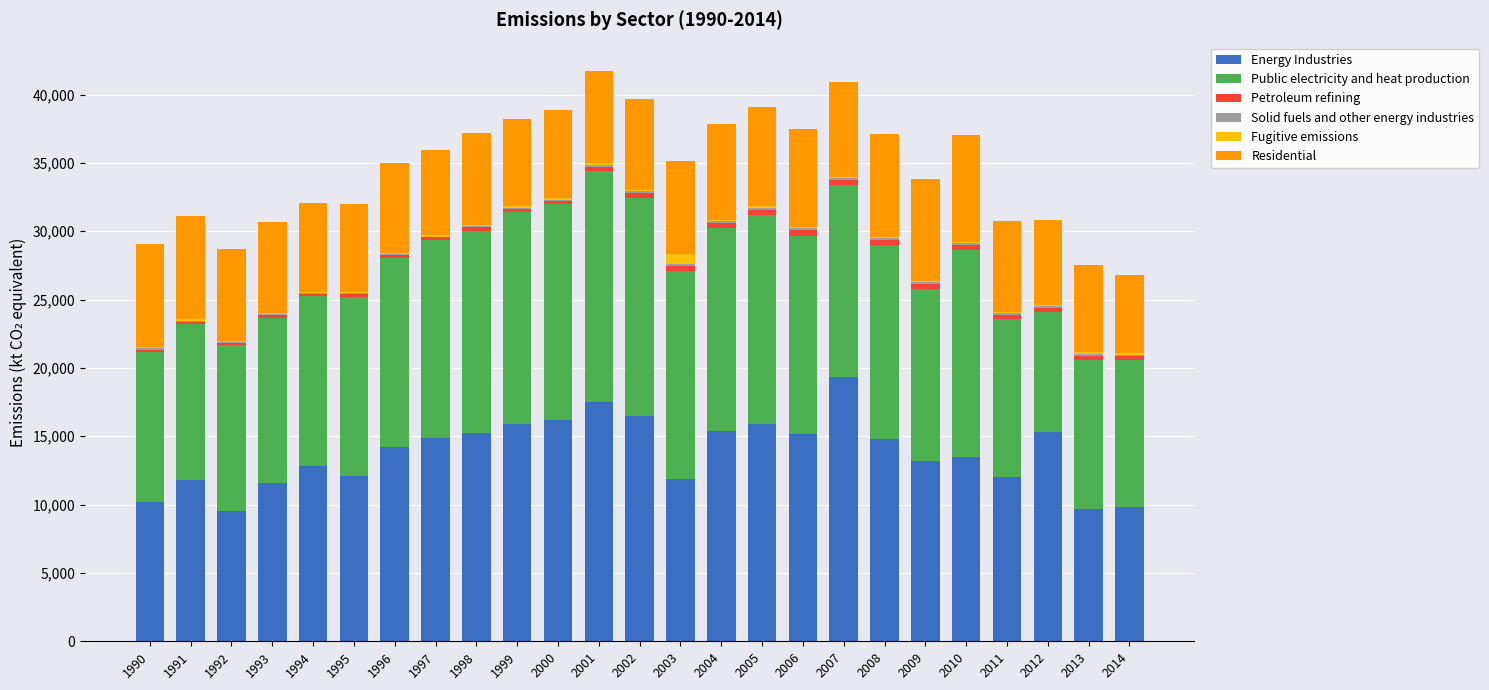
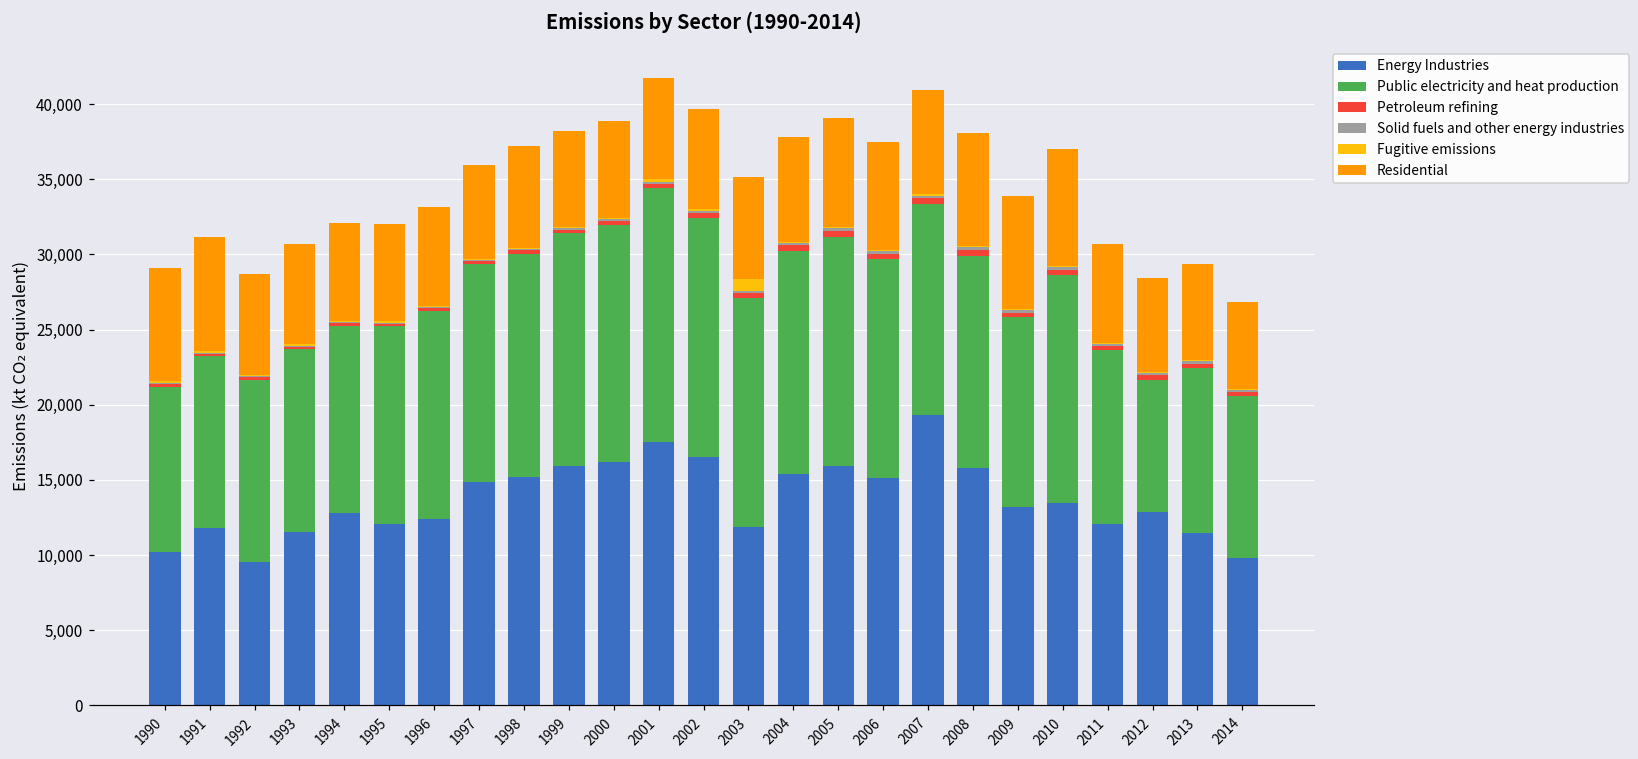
  {
    "Energy Industries": {
      "1990": "10,200",
      "1991": "11,800",
      "1992": "9,600",
      "1993": "11,600",
      "1994": "12,800",
      "1995": "12,100",
-     "1996": "14,200",
+     "1996": "12,400",
      "1997": "14,900",
      "1998": "15,200",
      "1999": "15,900",
      "2000": "16,200",
      "2001": "17,500",
      "2002": "16,500",
      "2003": "11,900",
      "2004": "15,400",
      "2005": "15,900",
      "2006": "15,200",
      "2007": "19,300",
-     "2008": "14,800",
+     "2008": "15,800",
      "2009": "13,200",
      "2010": "13,500",
      "2011": "12,100",
-     "2012": "15,300",
-     "2013": "9,600",
+     "2012": "12,900",
+     "2013": "11,500",
      "2014": "9,800"
    },
    "Public electricity and heat production": {
      "1990": "11,000",
      "1991": "11,400",
      "1992": "12,100",
      "1993": "12,100",
      "1994": "12,400",
      "1995": "13,100",
      "1996": "13,900",
      "1997": "14,500",
      "1998": "14,800",
      "1999": "15,500",
      "2000": "15,800",
      "2001": "16,900",
      "2002": "15,900",
      "2003": "15,200",
      "2004": "14,800",
      "2005": "15,200",
      "2006": "14,500",
      "2007": "14,100",
      "2008": "14,200",
      "2009": "12,600",
      "2010": "15,200",
      "2011": "11,600",
      "2012": "8,800",
      "2013": "11,000",
      "2014": "10,800"
    },
    "Petroleum refining": {
      "1997": "200",
      "1998": "200",
      "1999": "200",
      "2000": "300",
      "2001": "300",
      "2002": "300",
      "2003": "300",
      "2004": "300",
      "2005": "400",
      "2006": "400",
      "2007": "400",
      "2008": "400",
      "2009": "300",
      "2010": "300",
      "2011": "300",
      "2012": "300",
      "2013": "300",
      "2014": "300"
    },
    "Solid fuels and other energy industries": {
      "2008": "200",
      "2009": "200"
    }
  }
